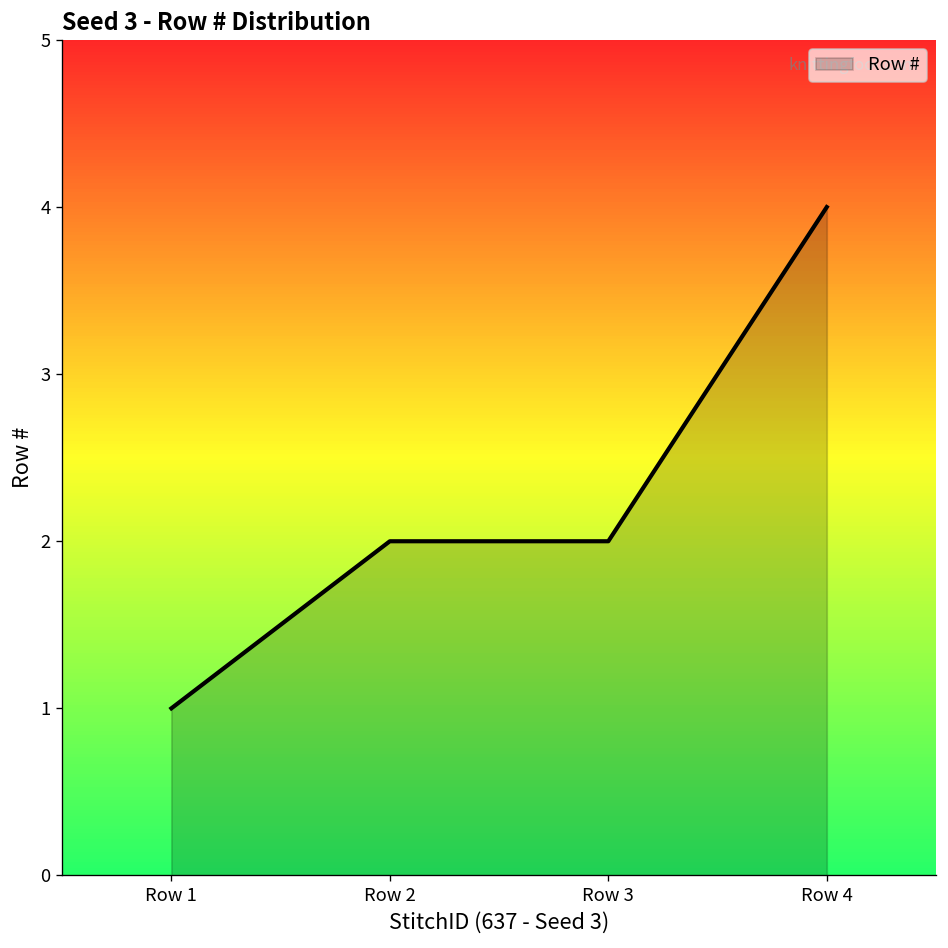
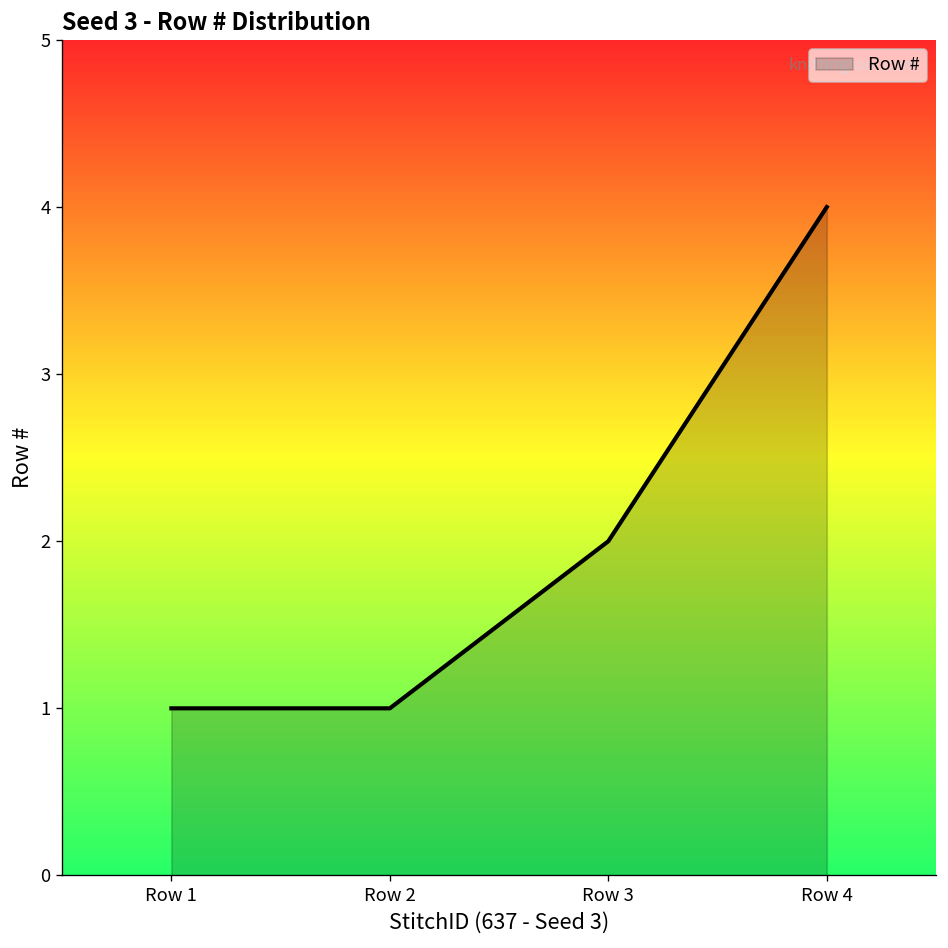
  {
    "Row 1": 1,
-   "Row 2": 2,
+   "Row 2": 1,
    "Row 3": 2,
    "Row 4": 4
  }
